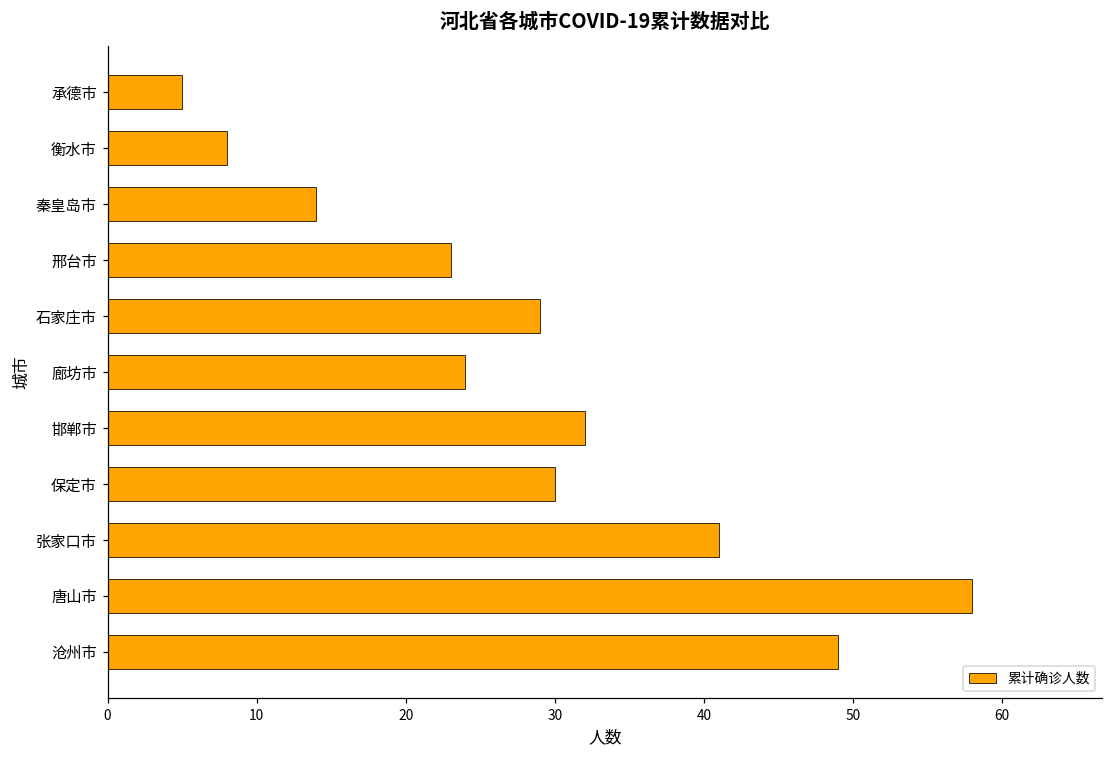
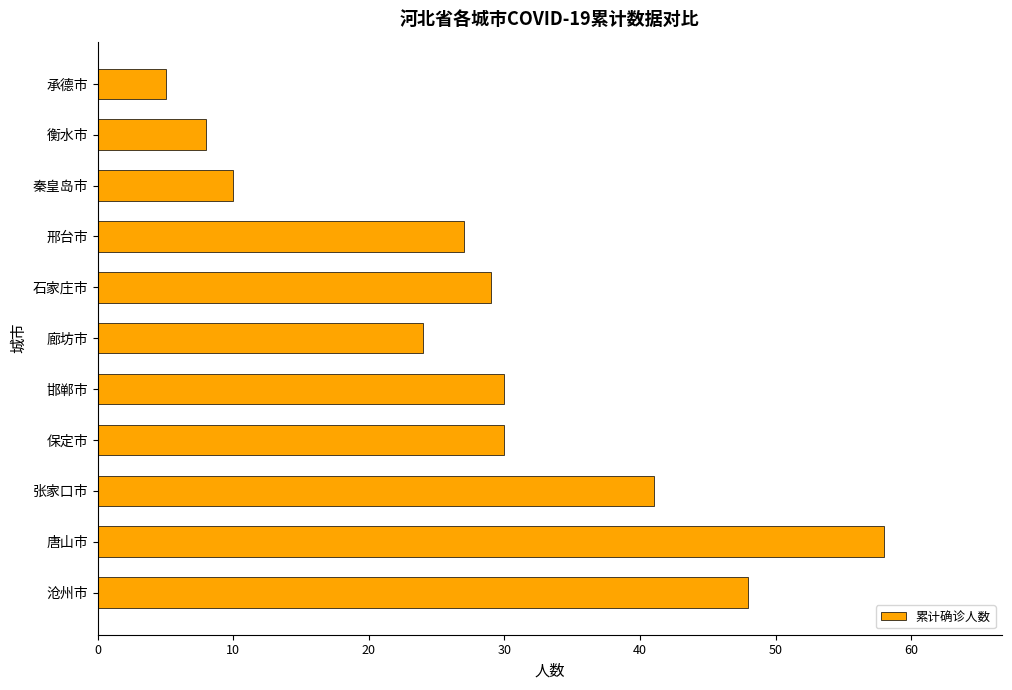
  {
    "承德市": 5,
    "衡水市": 8,
-   "秦皇岛市": 14,
-   "邢台市": 23,
+   "秦皇岛市": 10,
+   "邢台市": 27,
    "石家庄市": 29,
    "廊坊市": 24,
-   "邯郸市": 32,
+   "邯郸市": 30,
    "保定市": 30,
    "张家口市": 41,
    "唐山市": 58,
-   "沧州市": 49
+   "沧州市": 48
  }
